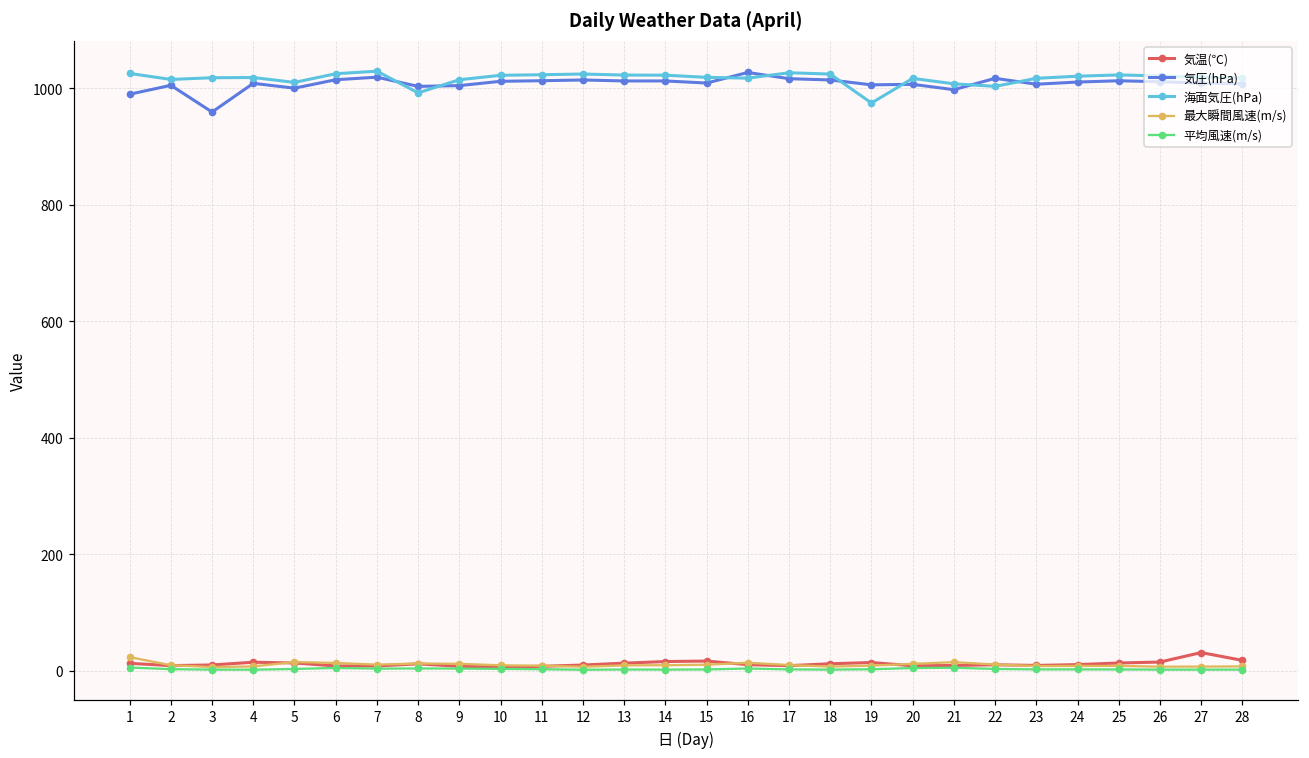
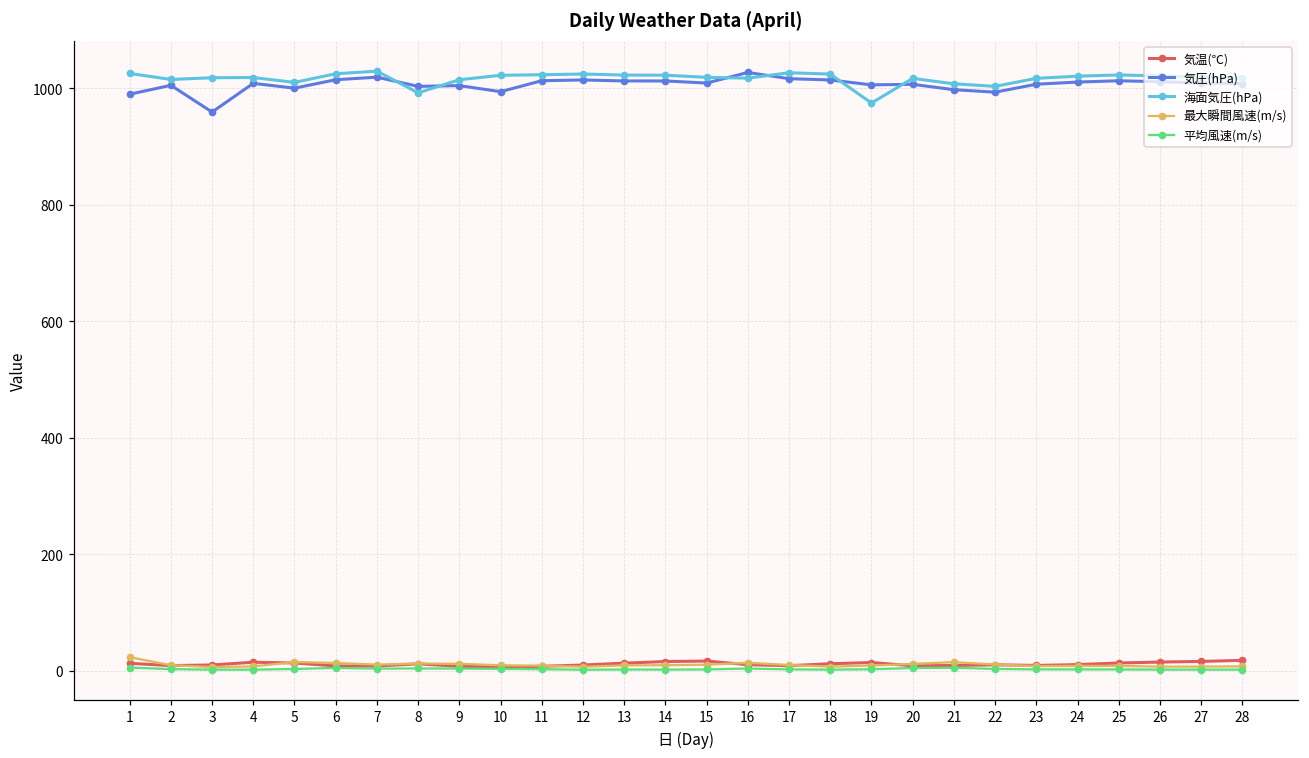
  {
    "気温(℃)": {
      "1": 10,
      "4": 10,
      "14": 20,
      "15": 20,
      "18": 10,
      "19": 10,
      "25": 10,
      "26": 10,
-     "27": 30,
+     "27": 20,
      "28": 20
    },
    "気圧(hPa)": {
      "1": 990,
      "2": 1010,
      "3": 960,
      "4": 1010,
      "5": 1000,
      "6": 1020,
      "7": 1020,
      "8": 1000,
      "9": 1000,
-     "10": 1010,
+     "10": 990,
      "11": 1010,
      "12": 1010,
      "13": 1010,
      "14": 1010,
      "15": 1010,
      "16": 1030,
      "17": 1020,
      "18": 1010,
      "19": 1010,
      "20": 1010,
      "21": 1000,
-     "22": 1020,
+     "22": 990,
      "23": 1010,
      "24": 1010,
      "25": 1010
    },
    "海面気圧(hPa)": {
      "1": 1030,
      "2": 1020,
      "3": 1020,
      "4": 1020,
      "5": 1010,
      "6": 1030,
      "7": 1030,
      "8": 990,
      "9": 1020,
      "10": 1020,
      "11": 1020,
      "12": 1020,
      "13": 1020,
      "14": 1020,
      "15": 1020,
      "16": 1020,
      "17": 1030,
      "18": 1020,
      "19": 980,
      "20": 1020,
      "21": 1010,
      "22": 1000,
      "23": 1020,
      "24": 1020,
      "25": 1020
    },
    "最大瞬間風速(m/s)": {
      "1": 20,
      "4": 10,
      "6": 10,
      "14": 10,
      "15": 10,
      "18": 10,
      "19": 10,
      "21": 10,
      "25": 10,
      "26": 10,
      "27": 10,
      "28": 10
    },
    "平均風速(m/s)": {
      "1": 10,
      "2": 0,
      "4": 0,
      "5": 0,
      "8": 0,
      "11": 0,
      "12": 0,
      "13": 0,
      "14": 0,
      "15": 0,
      "16": 0,
      "17": 0,
      "18": 0,
      "19": 0,
      "22": 0,
      "23": 0,
      "24": 0,
      "25": 0,
      "26": 0,
      "27": 0,
      "28": 0
    }
  }
